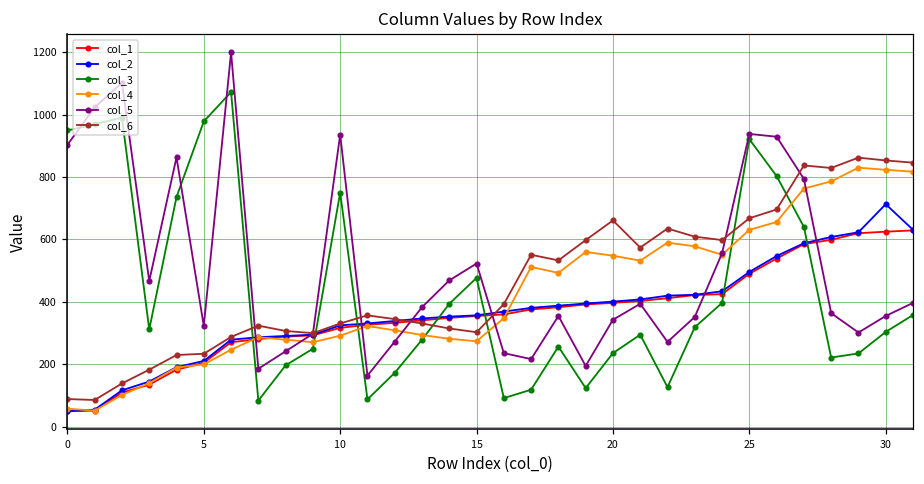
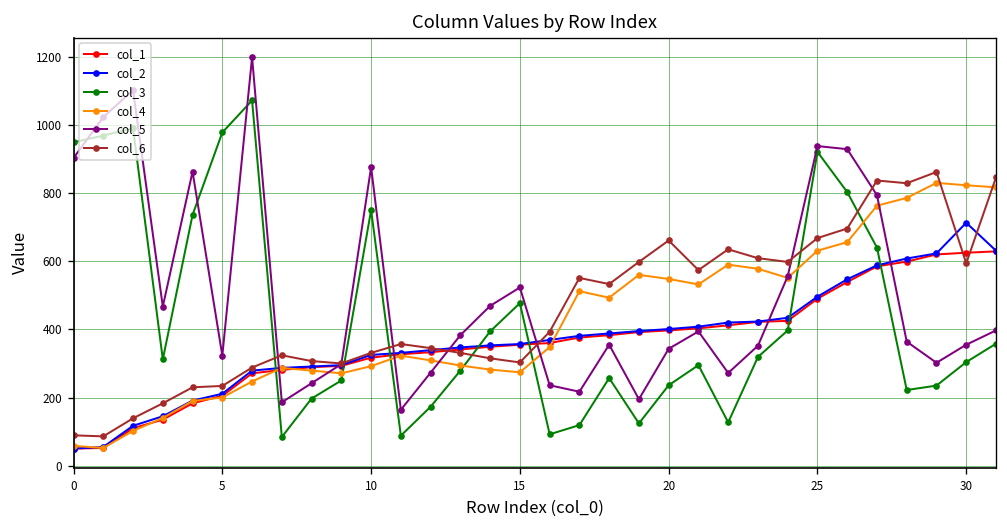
  {
    "col_1": {
      "30": 630
    },
    "col_2": {
      "30": 710
    },
    "col_3": {
      "0": 950,
      "5": 980,
      "10": 750,
      "15": 480,
      "20": 240,
      "25": 920,
      "30": 300
    },
    "col_4": {
      "10": 290,
      "15": 270,
      "20": 550,
      "25": 630,
      "30": 820
    },
    "col_5": {
      "0": 900,
      "5": 320,
-     "10": 940,
+     "10": 880,
      "15": 520,
      "20": 340,
      "25": 940,
      "30": 360
    },
    "col_6": {
      "0": 90,
      "5": 230,
      "15": 300,
      "20": 660,
      "25": 670,
-     "30": 850
+     "30": 590
    }
  }
